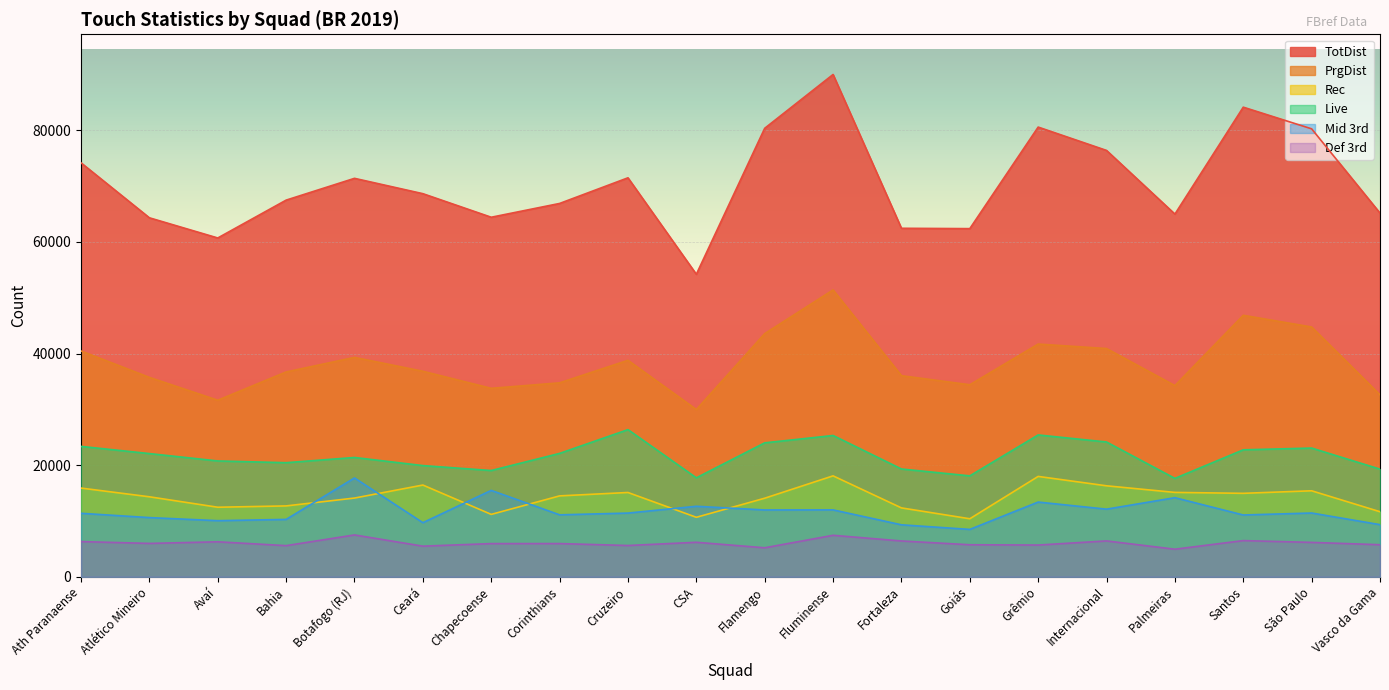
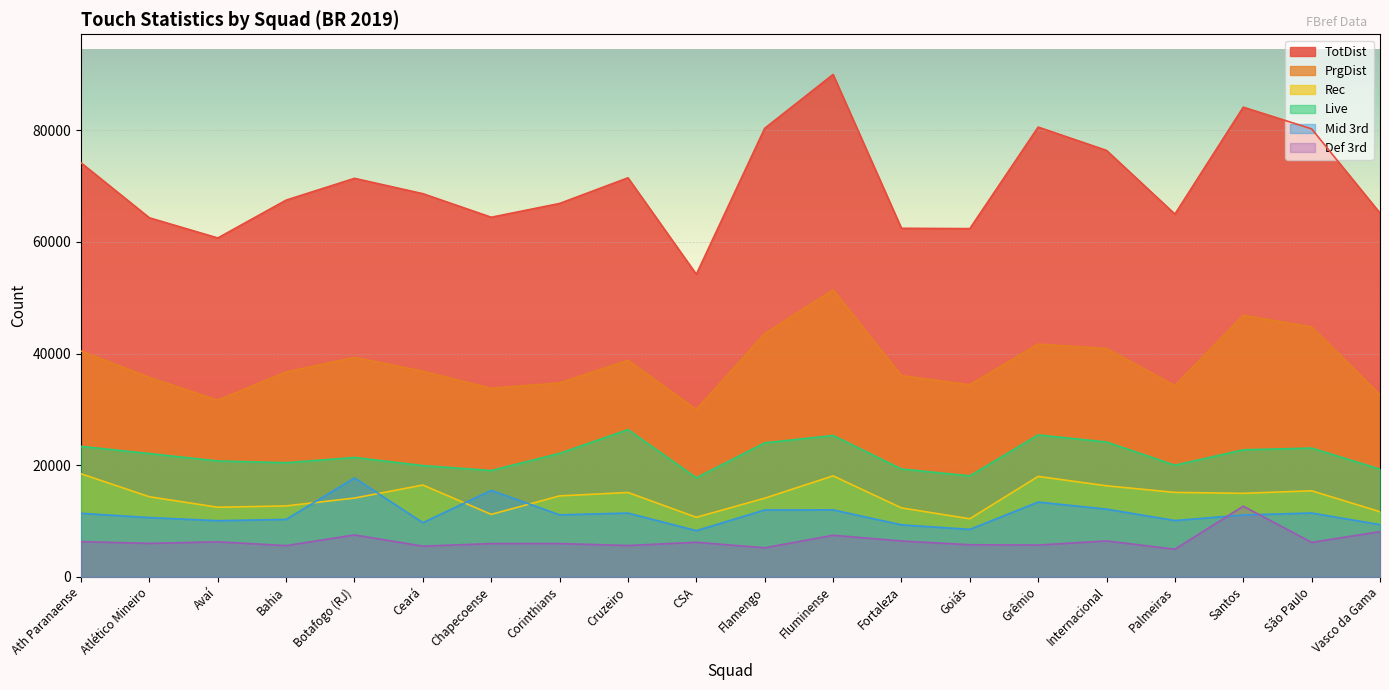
  {
    "Rec": {
-     "Ath Paranaense": 16000,
+     "Ath Paranaense": 18000,
      "Atlético Mineiro": 14000,
      "Avaí": 12000,
      "Bahia": 13000,
      "Botafogo (RJ)": 14000,
      "Ceará": 16000,
      "Chapecoense": 11000,
      "Corinthians": 15000,
      "Cruzeiro": 15000,
      "CSA": 11000,
      "Flamengo": 14000,
      "Fluminense": 18000,
      "Fortaleza": 12000,
      "Goiás": 10000,
      "Grêmio": 18000,
      "Internacional": 16000,
      "Palmeiras": 15000,
      "Santos": 15000,
      "São Paulo": 15000,
      "Vasco da Gama": 12000
    },
    "Live": {
      "Ath Paranaense": 23000,
      "Atlético Mineiro": 22000,
      "Avaí": 21000,
      "Bahia": 20000,
      "Botafogo (RJ)": 21000,
      "Ceará": 20000,
      "Chapecoense": 19000,
      "Corinthians": 22000,
      "Cruzeiro": 26000,
      "CSA": 18000,
      "Flamengo": 24000,
      "Fluminense": 25000,
      "Fortaleza": 19000,
      "Goiás": 18000,
      "Grêmio": 25000,
      "Internacional": 24000,
-     "Palmeiras": 18000,
+     "Palmeiras": 20000,
      "Santos": 23000,
      "São Paulo": 23000,
      "Vasco da Gama": 19000
    },
    "Mid 3rd": {
      "Ath Paranaense": 11000,
      "Atlético Mineiro": 11000,
      "Avaí": 10000,
      "Bahia": 10000,
      "Botafogo (RJ)": 18000,
      "Ceará": 10000,
      "Chapecoense": 15000,
      "Corinthians": 11000,
      "Cruzeiro": 11000,
-     "CSA": 13000,
+     "CSA": 8000,
      "Flamengo": 12000,
      "Fluminense": 12000,
      "Fortaleza": 9000,
      "Goiás": 9000,
      "Grêmio": 13000,
      "Internacional": 12000,
-     "Palmeiras": 14000,
+     "Palmeiras": 10000,
      "Santos": 11000,
      "São Paulo": 11000,
      "Vasco da Gama": 9000
    },
    "Def 3rd": {
      "Ath Paranaense": 6000,
      "Atlético Mineiro": 6000,
      "Avaí": 6000,
      "Bahia": 6000,
      "Botafogo (RJ)": 8000,
      "Ceará": 5000,
      "Chapecoense": 6000,
      "Corinthians": 6000,
      "Cruzeiro": 6000,
      "CSA": 6000,
      "Flamengo": 5000,
      "Fluminense": 7000,
      "Fortaleza": 6000,
      "Goiás": 6000,
      "Grêmio": 6000,
      "Internacional": 6000,
      "Palmeiras": 5000,
-     "Santos": 6000,
+     "Santos": 13000,
      "São Paulo": 6000,
-     "Vasco da Gama": 6000
+     "Vasco da Gama": 8000
    }
  }
